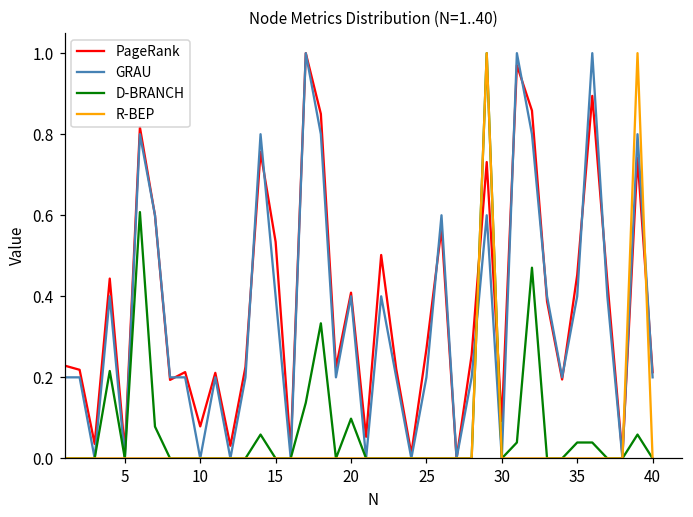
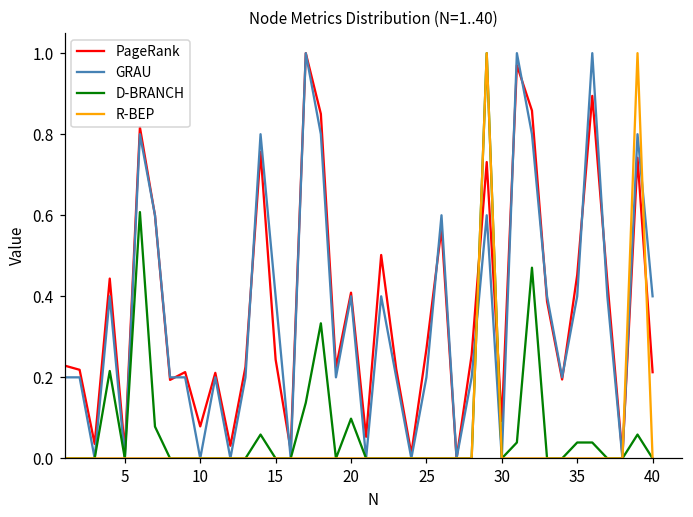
  {
    "PageRank": {
      "5": 0.02,
      "10": 0.08,
-     "15": 0.53,
+     "15": 0.24,
      "20": 0.41,
      "25": 0.27,
      "30": 0.09,
      "35": 0.45,
      "40": 0.21
    },
    "GRAU": {
      "15": 0.40,
      "20": 0.40,
      "25": 0.20,
      "35": 0.40,
-     "40": 0.20
+     "40": 0.40
    },
    "D-BRANCH": {
      "20": 0.10,
      "35": 0.04
    },
    "R-BEP": {
      "20": 0.00,
      "35": 0.00
    }
  }
